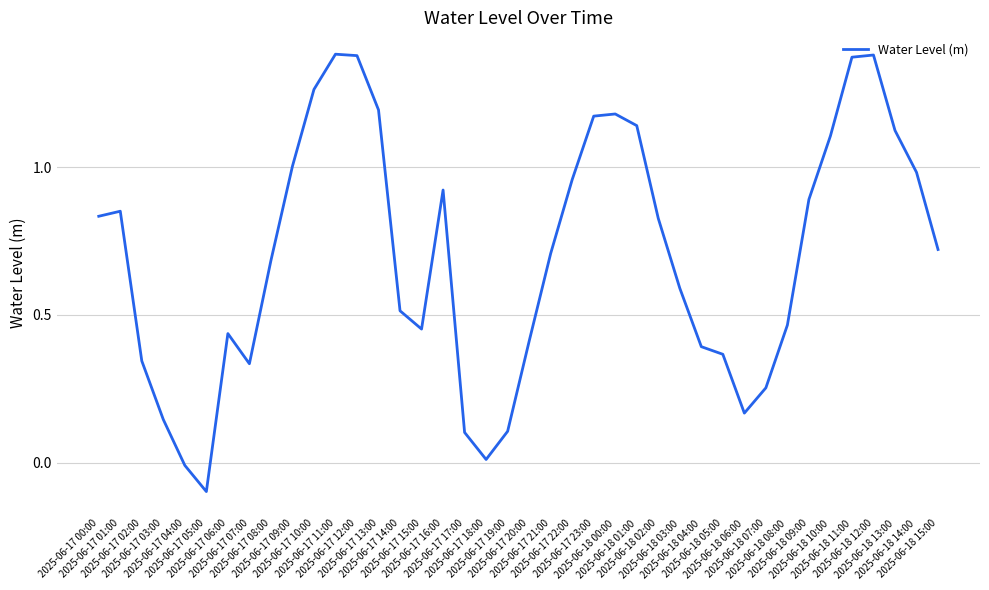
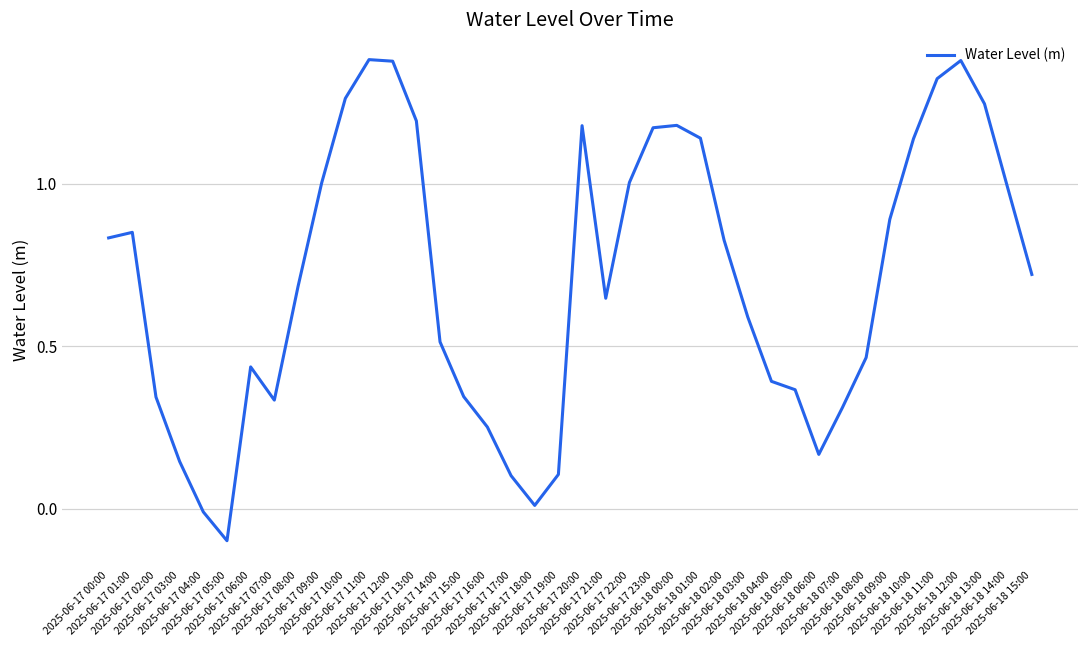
  {
    "2025-06-17 00:00": 0.83,
    "2025-06-17 01:00": 0.85,
    "2025-06-17 02:00": 0.34,
    "2025-06-17 03:00": 0.15,
    "2025-06-17 04:00": -0.01,
    "2025-06-17 05:00": -0.10,
    "2025-06-17 06:00": 0.44,
    "2025-06-17 07:00": 0.33,
    "2025-06-17 08:00": 0.68,
    "2025-06-17 09:00": 1.00,
    "2025-06-17 10:00": 1.26,
    "2025-06-17 11:00": 1.38,
    "2025-06-17 12:00": 1.38,
    "2025-06-17 13:00": 1.19,
    "2025-06-17 14:00": 0.51,
-   "2025-06-17 15:00": 0.45,
-   "2025-06-17 16:00": 0.92,
+   "2025-06-17 15:00": 0.35,
+   "2025-06-17 16:00": 0.25,
    "2025-06-17 17:00": 0.10,
    "2025-06-17 18:00": 0.01,
    "2025-06-17 19:00": 0.11,
-   "2025-06-17 20:00": 0.41,
-   "2025-06-17 21:00": 0.71,
-   "2025-06-17 22:00": 0.96,
+   "2025-06-17 20:00": 1.18,
+   "2025-06-17 21:00": 0.65,
+   "2025-06-17 22:00": 1.00,
    "2025-06-17 23:00": 1.17,
    "2025-06-18 00:00": 1.18,
    "2025-06-18 01:00": 1.14,
    "2025-06-18 02:00": 0.83,
    "2025-06-18 03:00": 0.59,
    "2025-06-18 04:00": 0.39,
    "2025-06-18 05:00": 0.37,
    "2025-06-18 06:00": 0.17,
-   "2025-06-18 07:00": 0.25,
+   "2025-06-18 07:00": 0.31,
    "2025-06-18 08:00": 0.47,
    "2025-06-18 09:00": 0.89,
-   "2025-06-18 10:00": 1.11,
-   "2025-06-18 11:00": 1.37,
+   "2025-06-18 10:00": 1.14,
+   "2025-06-18 11:00": 1.32,
    "2025-06-18 12:00": 1.38,
-   "2025-06-18 13:00": 1.12,
+   "2025-06-18 13:00": 1.25,
    "2025-06-18 14:00": 0.98,
    "2025-06-18 15:00": 0.72
  }
